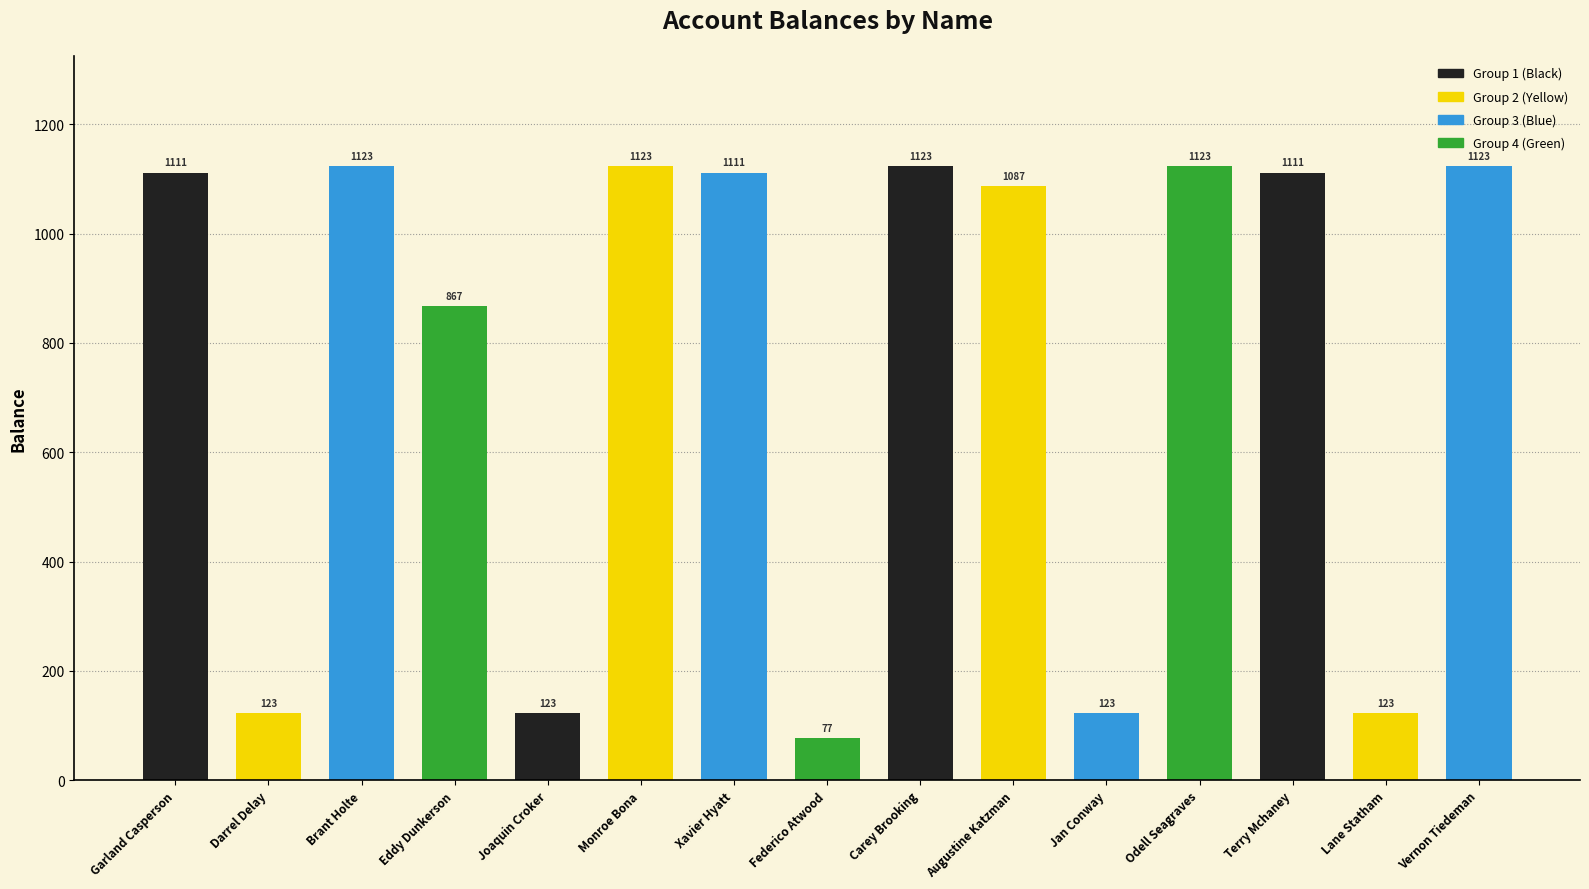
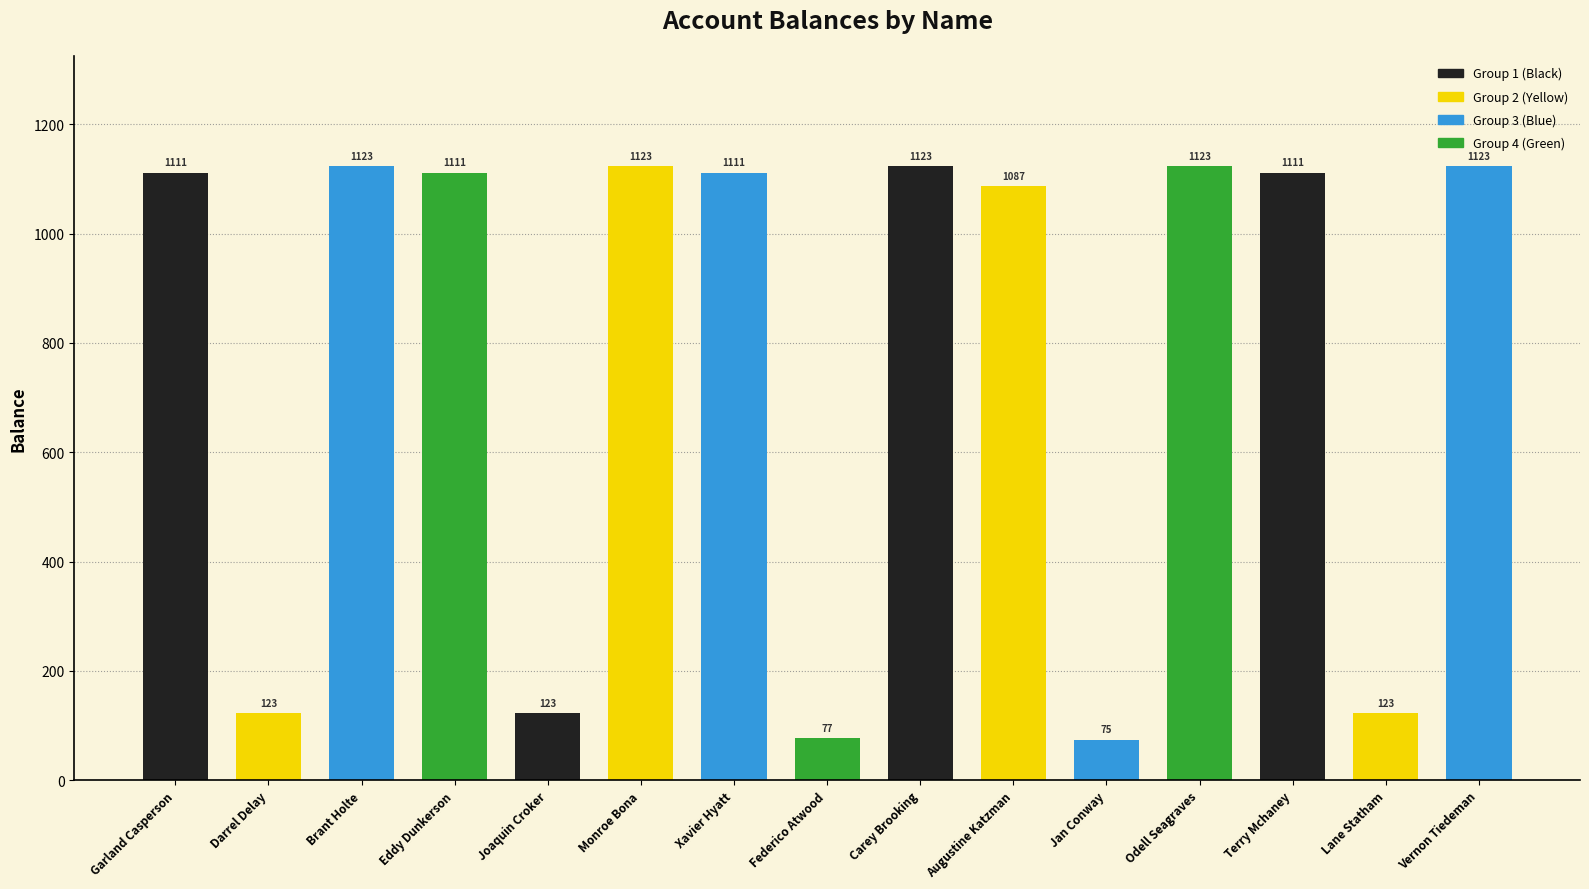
  {
    "Garland Casperson": 1111,
    "Darrel Delay": 123,
    "Brant Holte": 1123,
-   "Eddy Dunkerson": 867,
+   "Eddy Dunkerson": 1111,
    "Joaquin Croker": 123,
    "Monroe Bona": 1123,
    "Xavier Hyatt": 1111,
    "Federico Atwood": 77,
    "Carey Brooking": 1123,
    "Augustine Katzman": 1087,
-   "Jan Conway": 123,
+   "Jan Conway": 75,
    "Odell Seagraves": 1123,
    "Terry Mchaney": 1111,
    "Lane Statham": 123,
    "Vernon Tiedeman": 1123
  }
